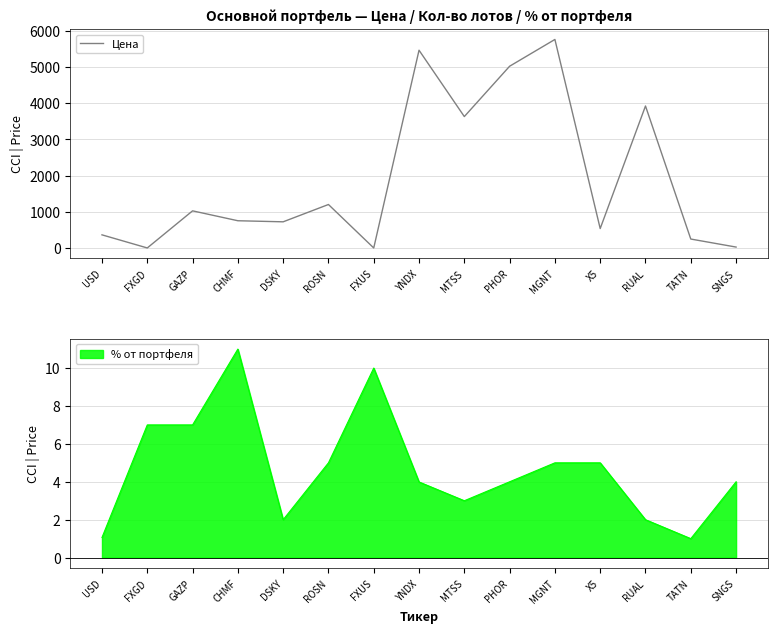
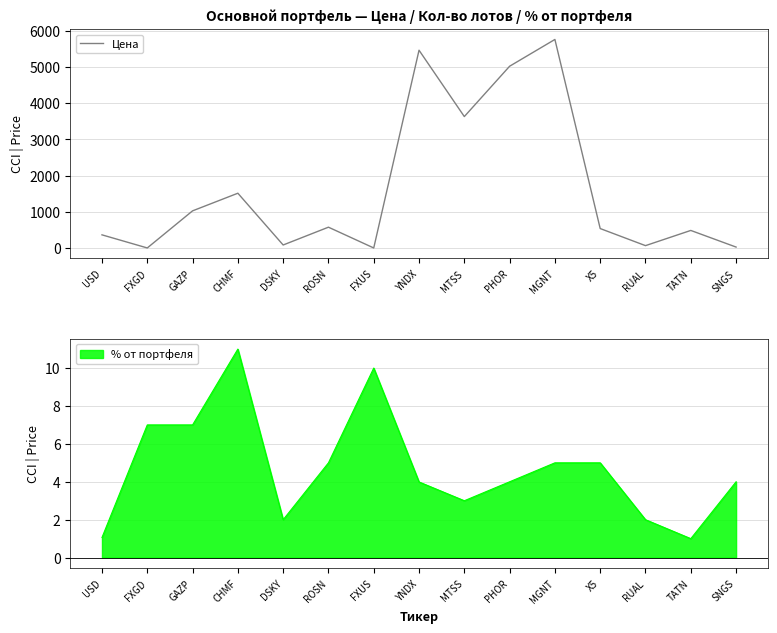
  {
    "Основной портфель — Цена / Кол-во лотов / % от портфеля": {
      "USD": 400,
      "FXGD": 0,
      "GAZP": 1000,
-     "CHMF": 800,
-     "DSKY": 700,
-     "ROSN": 1200,
+     "CHMF": 1500,
+     "DSKY": 100,
+     "ROSN": 600,
      "FXUS": 0,
      "YNDX": 5500,
      "MTSS": 3600,
      "PHOR": 5000,
      "MGNT": 5800,
      "X5": 500,
-     "RUAL": 3900,
-     "TATN": 200,
+     "RUAL": 100,
+     "TATN": 500,
      "SNGS": 0
    }
  }
